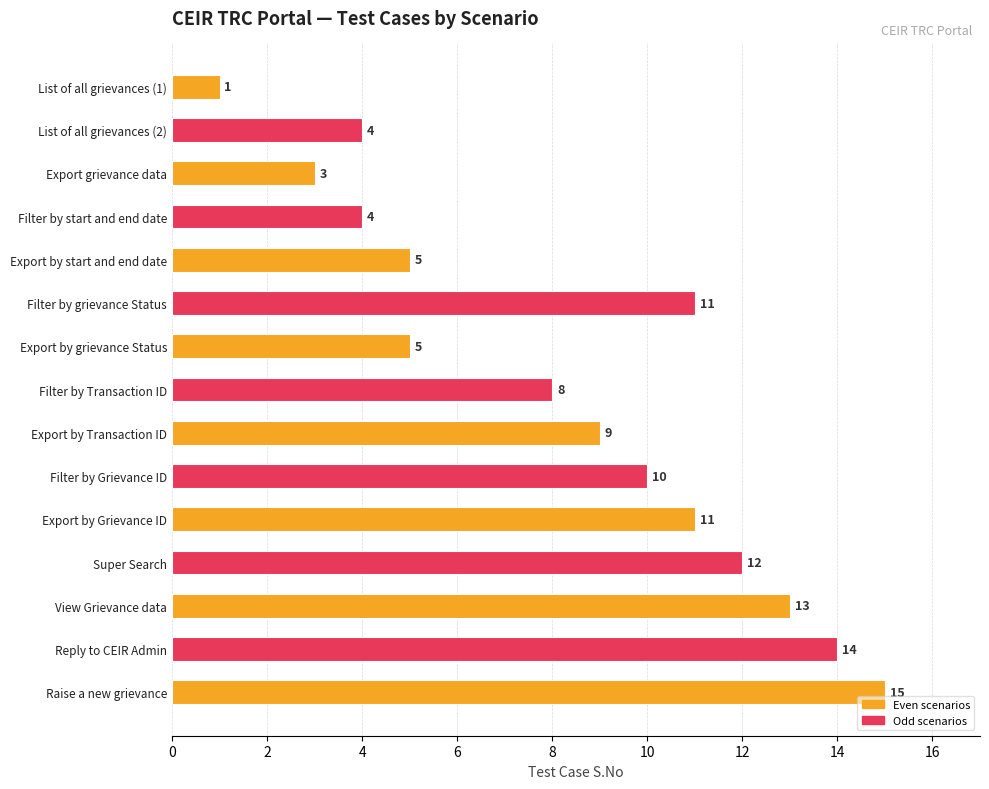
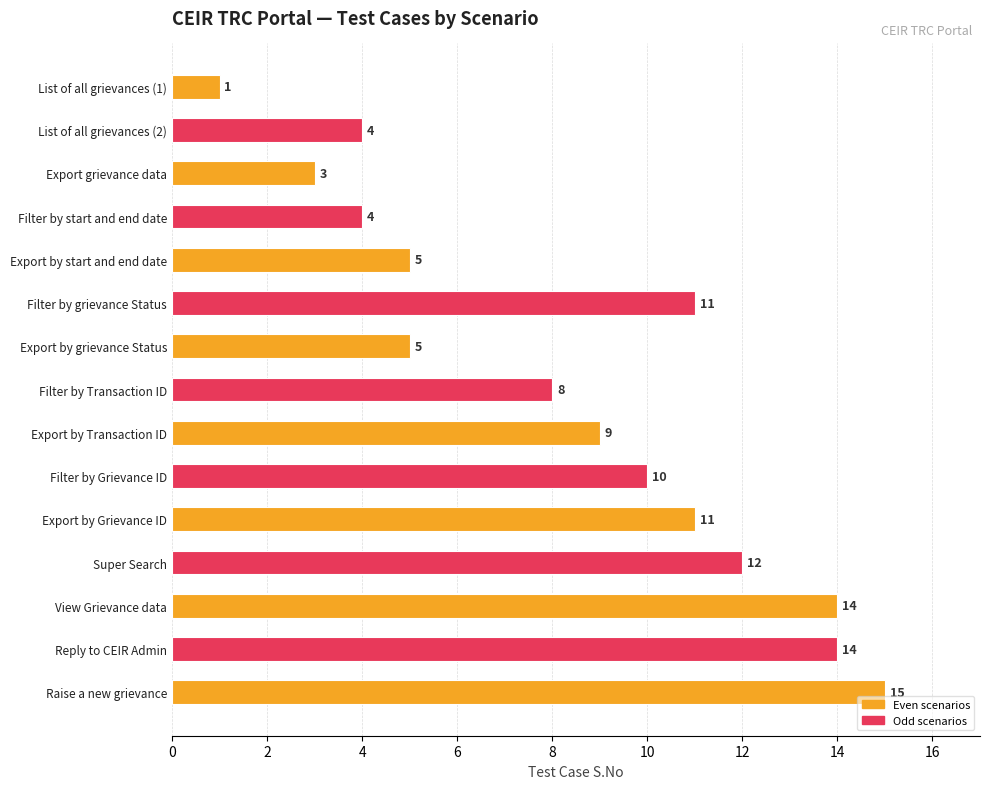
  {
    "List of all grievances (1)": 1,
    "List of all grievances (2)": 4,
    "Export grievance data": 3,
    "Filter by start and end date": 4,
    "Export by start and end date": 5,
    "Filter by grievance Status": 11,
    "Export by grievance Status": 5,
    "Filter by Transaction ID": 8,
    "Export by Transaction ID": 9,
    "Filter by Grievance ID": 10,
    "Export by Grievance ID": 11,
    "Super Search": 12,
-   "View Grievance data": 13,
+   "View Grievance data": 14,
    "Reply to CEIR Admin": 14
  }
